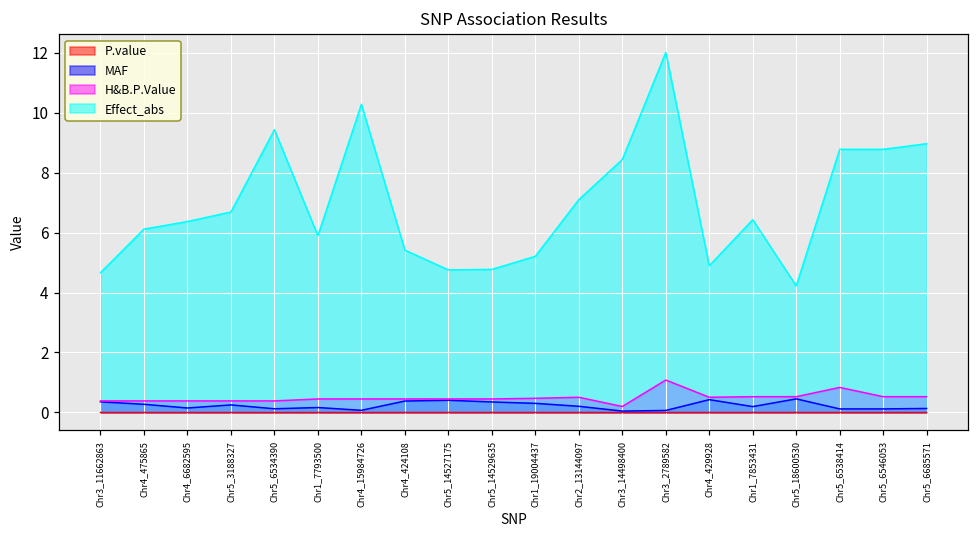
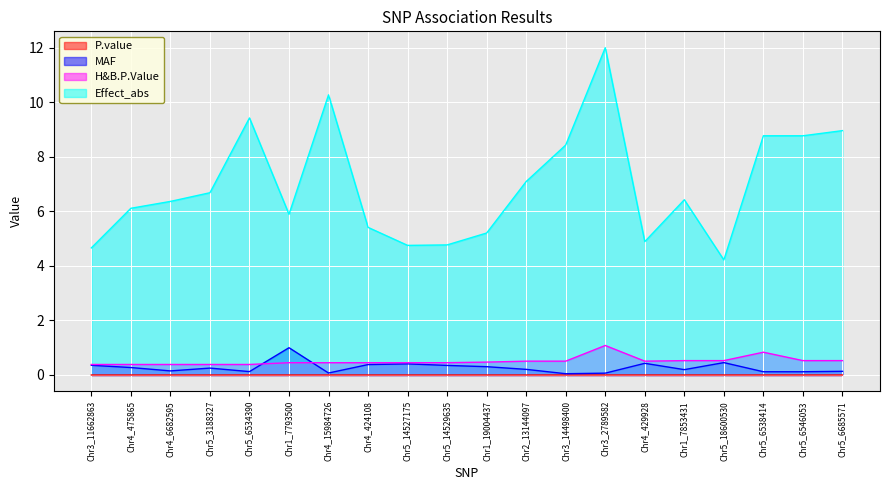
  {
    "P.value": {
      "Chr3_11662863": 0.0,
      "Chr4_475865": 0.0,
      "Chr4_6682595": 0.0,
      "Chr5_3188327": 0.0,
      "Chr5_6534390": 0.0,
      "Chr1_7793500": 0.0,
      "Chr4_424108": 0.0,
      "Chr5_14527175": 0.0,
      "Chr5_14529635": 0.0,
      "Chr1_19004437": 0.0,
      "Chr2_13144097": 0.0,
      "Chr4_429928": 0.0,
      "Chr1_7853431": 0.0,
      "Chr5_18600530": 0.0,
      "Chr5_6538414": 0.0,
      "Chr5_6546053": 0.0,
      "Chr5_6685571": 0.0
    },
    "MAF": {
      "Chr4_475865": 0.3,
      "Chr4_6682595": 0.1,
      "Chr5_3188327": 0.3,
      "Chr5_6534390": 0.1,
-     "Chr1_7793500": 0.2,
+     "Chr1_7793500": 1.0,
      "Chr5_14529635": 0.4,
      "Chr1_19004437": 0.3,
      "Chr2_13144097": 0.2,
      "Chr1_7853431": 0.2,
      "Chr5_6538414": 0.1,
      "Chr5_6546053": 0.1,
      "Chr5_6685571": 0.1
    },
    "H&B.P.Value": {
      "Chr4_475865": 0.4,
      "Chr4_6682595": 0.4,
      "Chr5_3188327": 0.4,
      "Chr5_6534390": 0.4,
      "Chr1_7793500": 0.5,
      "Chr4_15984726": 0.5,
      "Chr5_14529635": 0.5,
      "Chr1_19004437": 0.5,
      "Chr2_13144097": 0.5,
-     "Chr3_14498400": 0.2,
+     "Chr3_14498400": 0.5,
      "Chr3_2789582": 1.1,
      "Chr1_7853431": 0.5,
      "Chr5_6538414": 0.8,
      "Chr5_6546053": 0.5,
      "Chr5_6685571": 0.5
    },
    "Effect_abs": {
      "Chr3_11662863": 4.7,
      "Chr4_475865": 6.1,
      "Chr4_6682595": 6.4,
      "Chr5_3188327": 6.7,
      "Chr5_6534390": 9.4,
      "Chr1_7793500": 5.9,
      "Chr4_15984726": 10.3,
      "Chr4_424108": 5.4,
      "Chr5_14527175": 4.8,
      "Chr5_14529635": 4.8,
      "Chr1_19004437": 5.2,
      "Chr2_13144097": 7.1,
      "Chr3_14498400": 8.4,
      "Chr3_2789582": 12.0,
      "Chr4_429928": 4.9,
      "Chr1_7853431": 6.4,
      "Chr5_18600530": 4.2,
      "Chr5_6538414": 8.8,
      "Chr5_6546053": 8.8,
      "Chr5_6685571": 9.0
    }
  }
